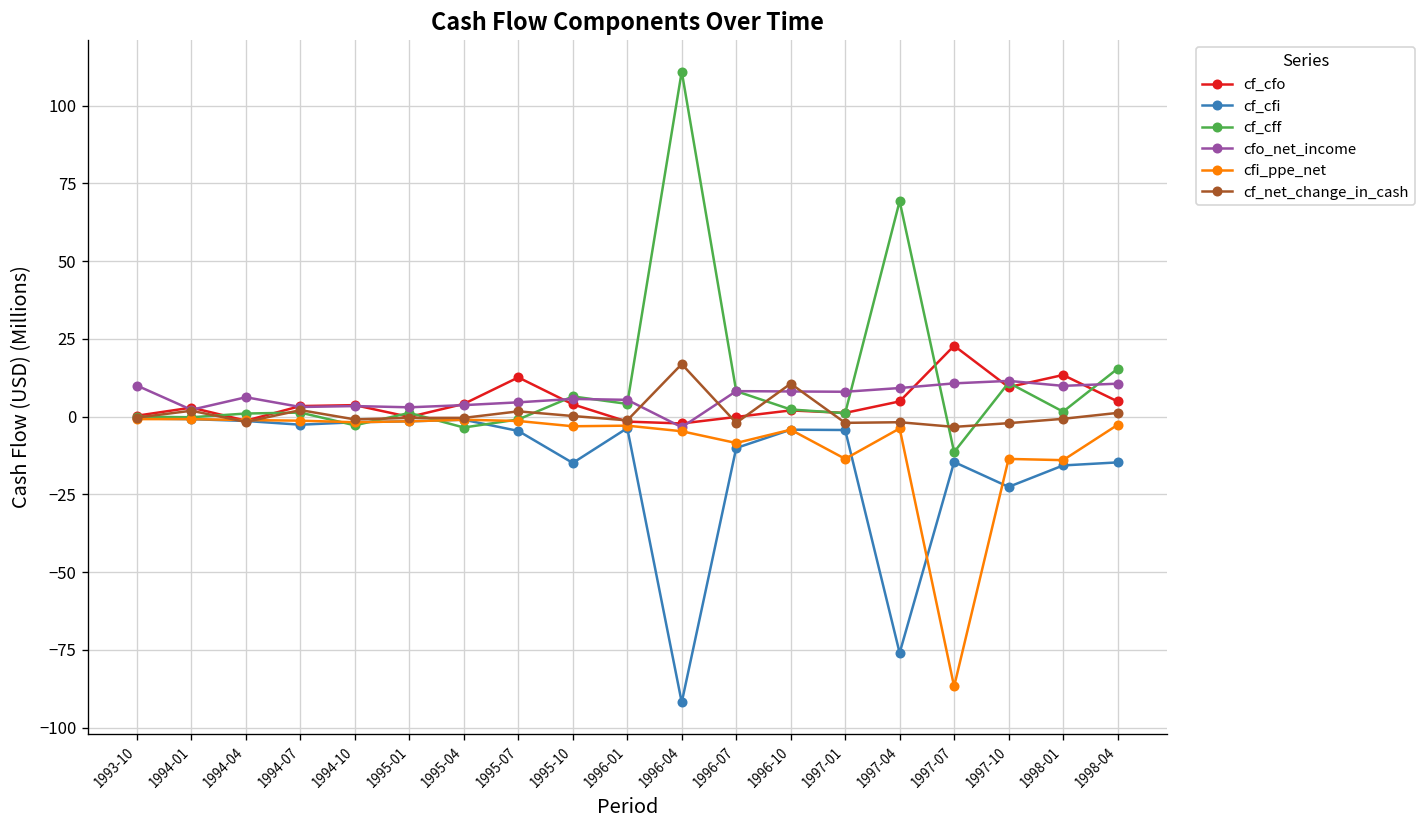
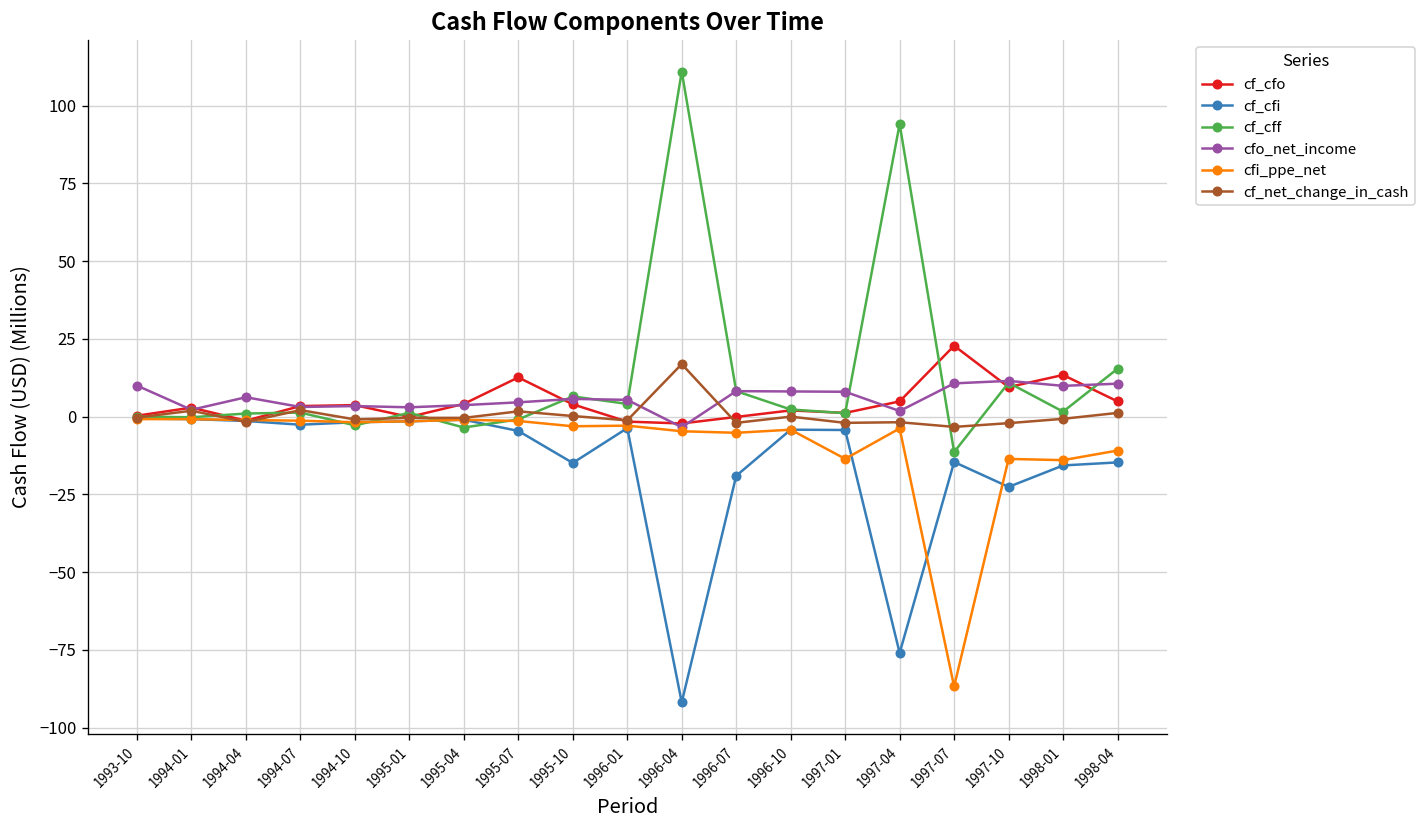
  {
    "cf_cfo": {
      "1995-07": 13,
      "1995-10": 4,
      "1996-04": -2,
      "1996-07": 0,
      "1997-04": 5,
      "1997-07": 23,
      "1997-10": 10,
      "1998-01": 13,
      "1998-04": 5
    },
    "cf_cfi": {
      "1994-07": -3,
      "1995-07": -5,
      "1995-10": -15,
      "1996-04": -92,
-     "1996-07": -10,
+     "1996-07": -19,
      "1997-01": -4,
      "1997-04": -76,
      "1997-07": -15,
      "1997-10": -23,
      "1998-01": -16,
      "1998-04": -15
    },
    "cf_cff": {
      "1994-04": 1,
      "1995-01": 1,
      "1995-04": -4,
      "1996-01": 4,
      "1996-04": 111,
-     "1997-04": 69,
+     "1997-04": 94,
      "1997-07": -11,
      "1998-01": 2,
      "1998-04": 15
    },
    "cfo_net_income": {
      "1993-10": 10,
      "1994-04": 6,
      "1995-01": 3,
      "1995-07": 5,
      "1996-01": 5,
      "1996-04": -3,
      "1996-10": 8,
      "1997-01": 8,
-     "1997-04": 9,
+     "1997-04": 2,
      "1997-07": 11,
      "1998-01": 10,
      "1998-04": 11
    },
    "cfi_ppe_net": {
      "1994-07": -1,
      "1995-10": -3,
      "1996-04": -5,
-     "1996-07": -8,
+     "1996-07": -5,
      "1997-01": -14,
      "1997-04": -4,
      "1997-07": -87,
      "1997-10": -14,
      "1998-01": -14,
-     "1998-04": -3
+     "1998-04": -11
    },
    "cf_net_change_in_cash": {
      "1995-07": 2,
      "1995-10": 0,
      "1996-04": 17,
      "1996-07": -2,
-     "1996-10": 11,
+     "1996-10": 0,
      "1997-01": -2,
      "1997-04": -2,
      "1997-07": -3,
      "1997-10": -2,
      "1998-01": -1,
      "1998-04": 1
    }
  }
